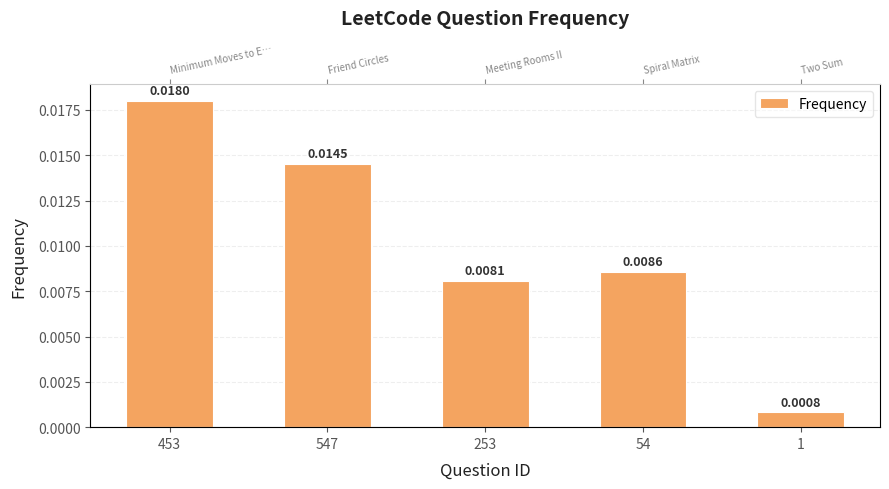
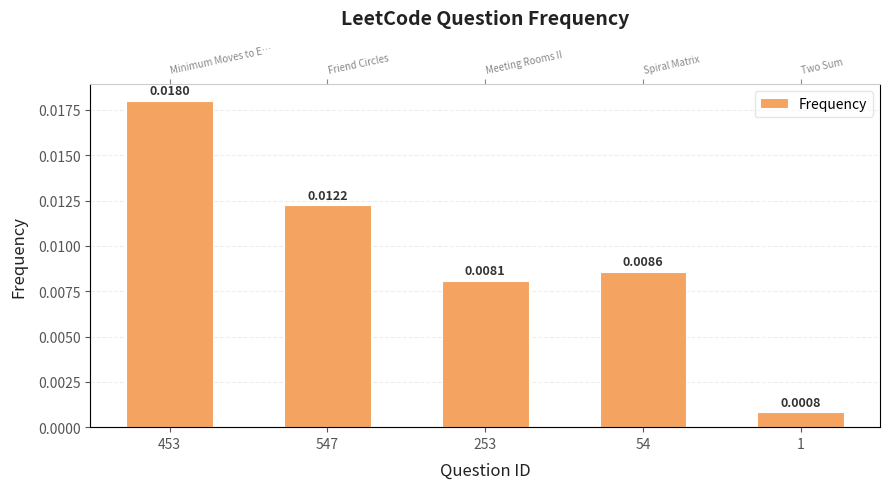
  {
    "453": 0.0180,
-   "547": 0.0145,
+   "547": 0.0122,
    "253": 0.0081,
    "54": 0.0086,
    "1": 0.0008
  }
